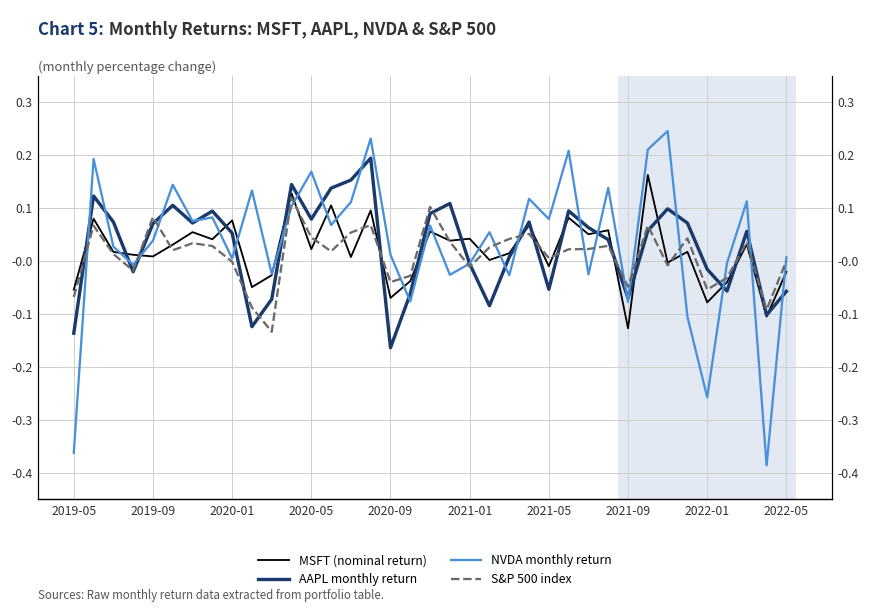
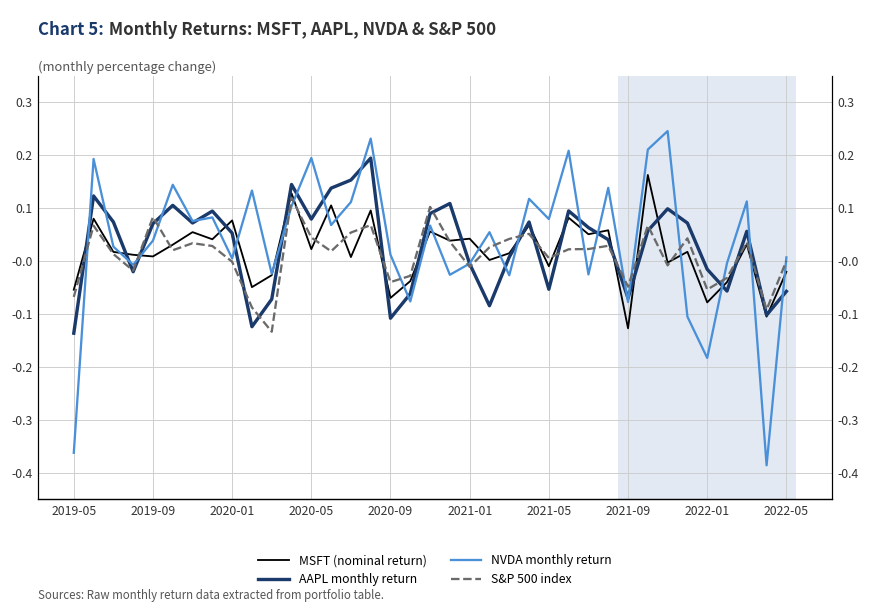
  {
    "MSFT (nominal return)": {
      "2019-05": -0.05,
      "2019-09": 0.01,
      "2020-01": 0.08,
      "2020-05": 0.02,
      "2020-09": -0.07,
      "2021-01": 0.04,
      "2021-05": -0.01,
      "2021-09": -0.13,
      "2022-01": -0.08,
      "2022-05": -0.02
    },
    "AAPL monthly return": {
      "2019-05": -0.14,
      "2019-09": 0.07,
      "2020-01": 0.05,
      "2020-05": 0.08,
-     "2020-09": -0.16,
+     "2020-09": -0.11,
      "2021-05": -0.05,
      "2021-09": -0.07,
      "2022-01": -0.02,
      "2022-05": -0.06
    },
    "NVDA monthly return": {
      "2019-05": -0.36,
      "2019-09": 0.04,
      "2020-01": 0.00,
-     "2020-05": 0.17,
+     "2020-05": 0.19,
      "2020-09": 0.01,
      "2021-05": 0.08,
      "2021-09": -0.08,
-     "2022-01": -0.26,
+     "2022-01": -0.18,
      "2022-05": 0.01
    },
    "S&P 500 index": {
      "2019-05": -0.07,
      "2019-09": 0.08,
      "2020-01": 0.00,
      "2020-05": 0.04,
      "2020-09": -0.04,
      "2021-01": -0.01,
      "2021-05": 0.01,
      "2021-09": -0.05,
      "2022-01": -0.05,
      "2022-05": 0.00
    }
  }
